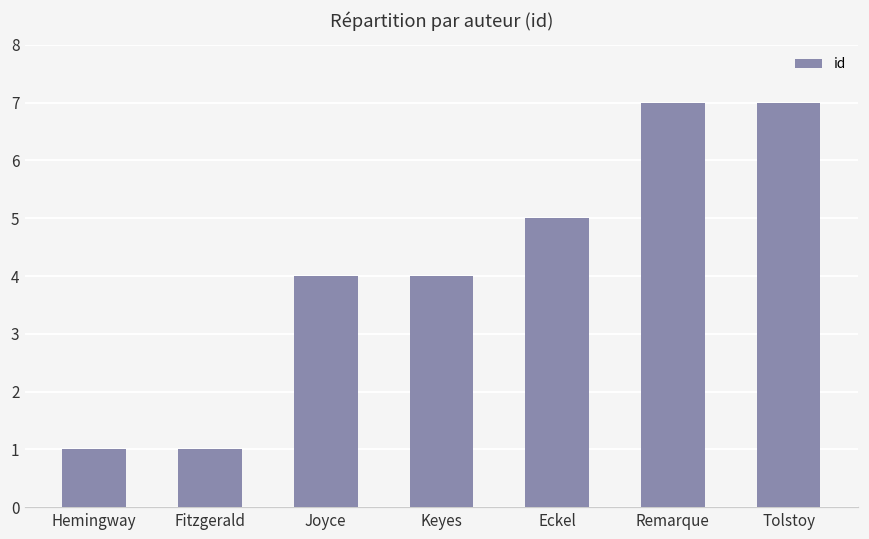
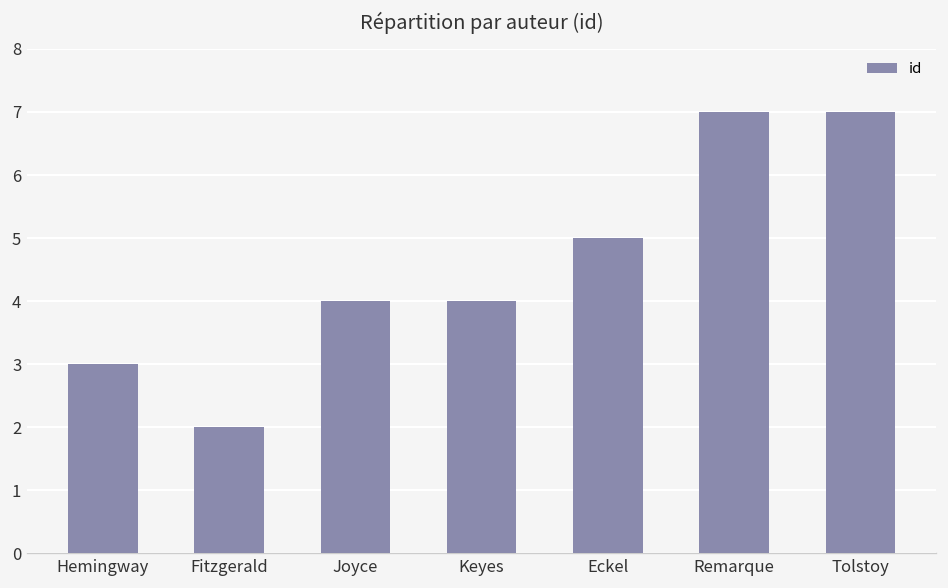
  {
-   "Hemingway": 1,
-   "Fitzgerald": 1,
+   "Hemingway": 3,
+   "Fitzgerald": 2,
    "Joyce": 4,
    "Keyes": 4,
    "Eckel": 5,
    "Remarque": 7,
    "Tolstoy": 7
  }
